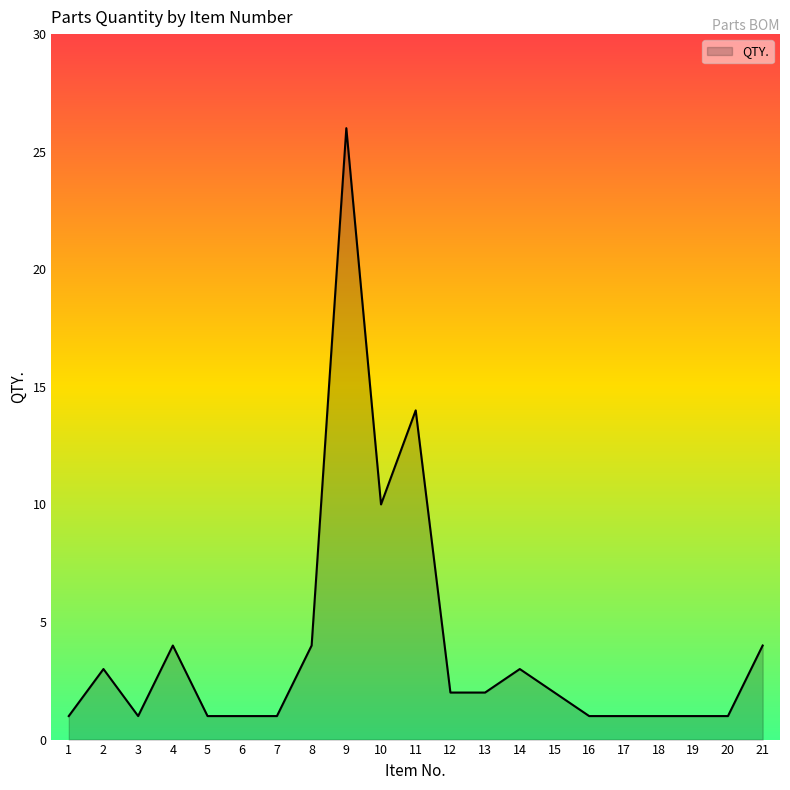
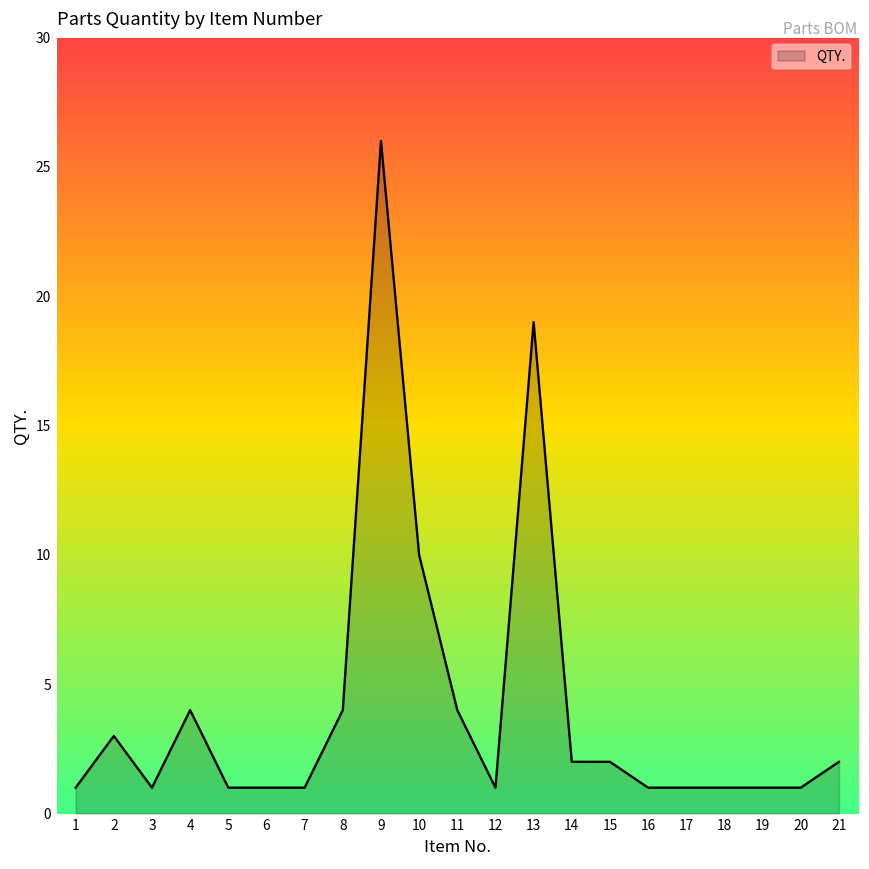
  {
    "1": 1,
    "2": 3,
    "3": 1,
    "4": 4,
    "5": 1,
    "6": 1,
    "7": 1,
    "8": 4,
    "9": 26,
    "10": 10,
-   "11": 14,
-   "12": 2,
-   "13": 2,
-   "14": 3,
+   "11": 4,
+   "12": 1,
+   "13": 19,
+   "14": 2,
    "15": 2,
    "16": 1,
    "17": 1,
    "18": 1,
    "19": 1,
    "20": 1,
-   "21": 4
+   "21": 2
  }
